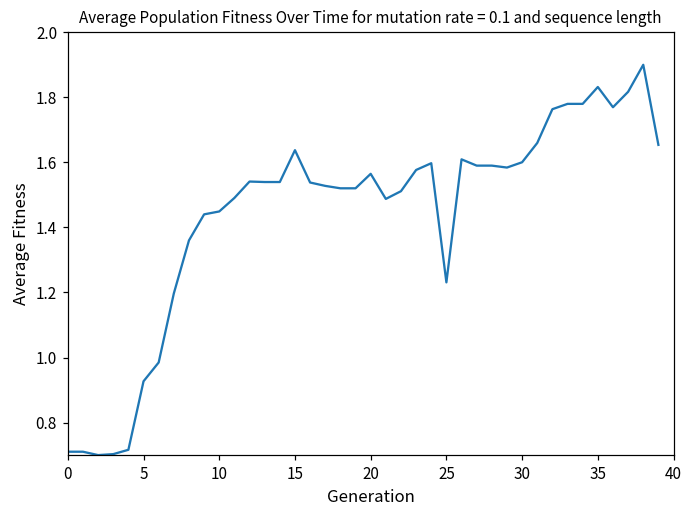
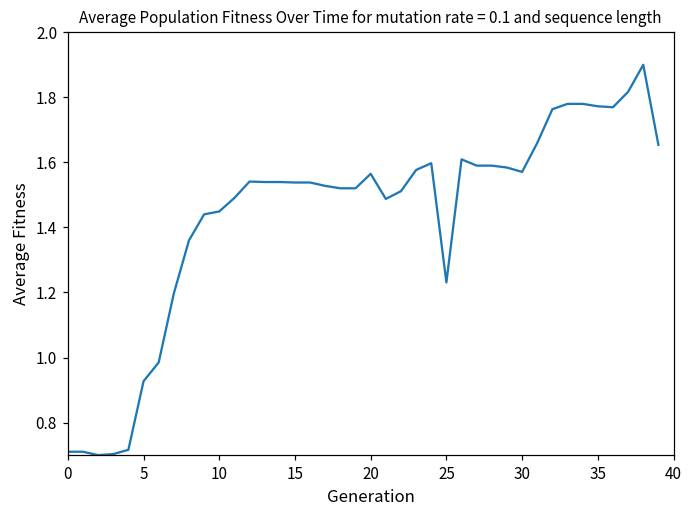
  {
    "0": 0.71,
    "5": 0.93,
    "10": 1.45,
-   "15": 1.64,
+   "15": 1.54,
    "20": 1.56,
    "25": 1.23,
-   "30": 1.60,
-   "35": 1.83
+   "30": 1.57,
+   "35": 1.77
  }
